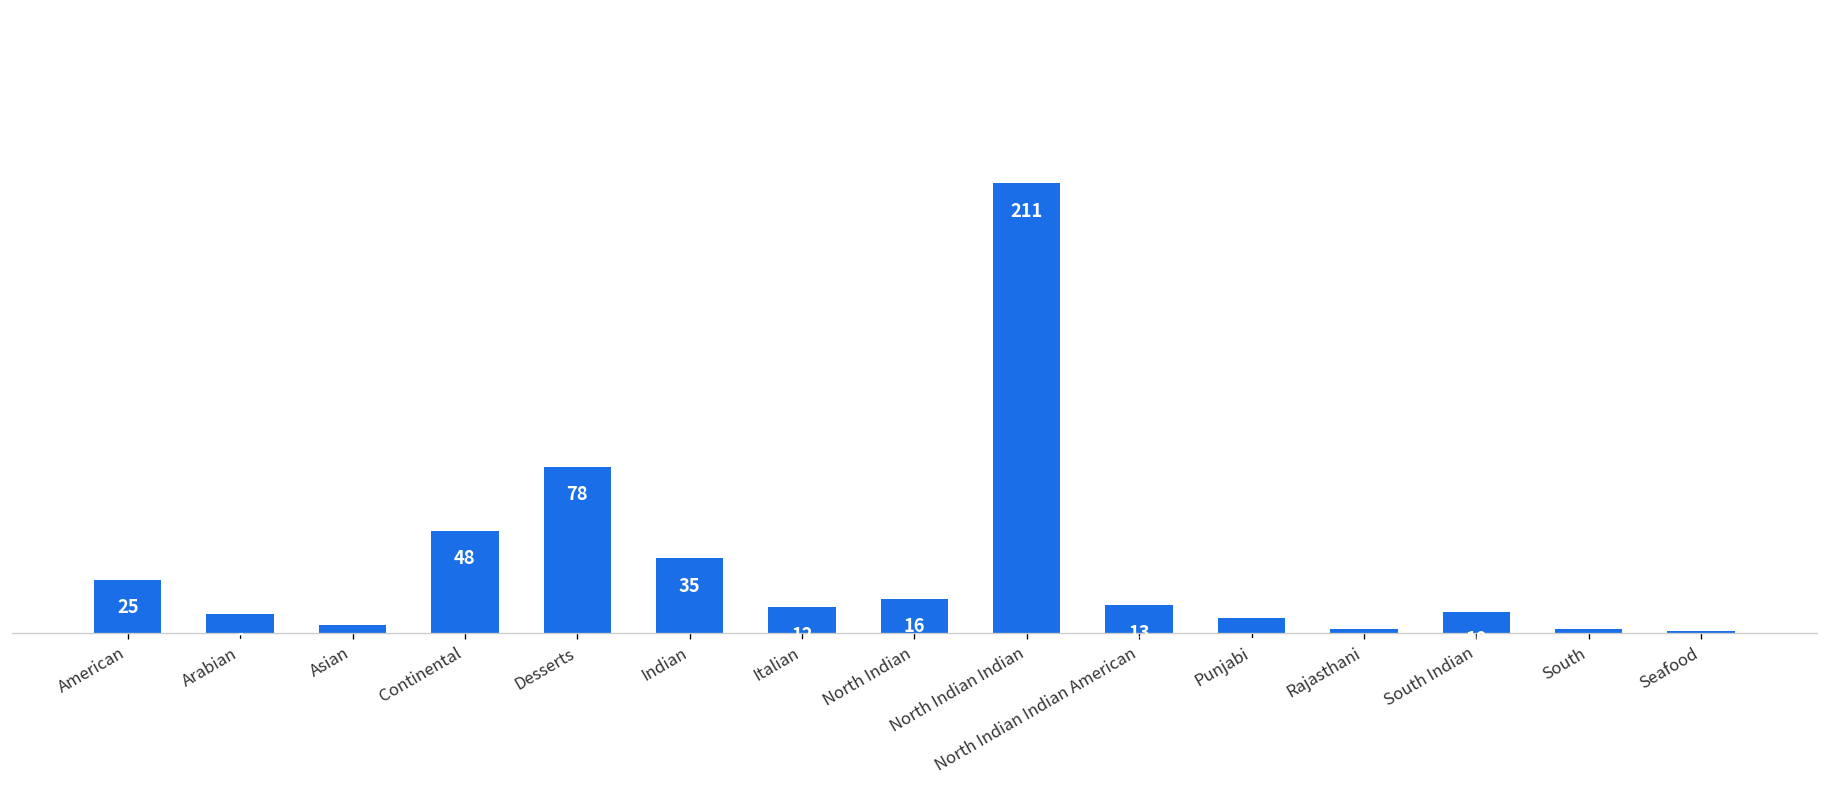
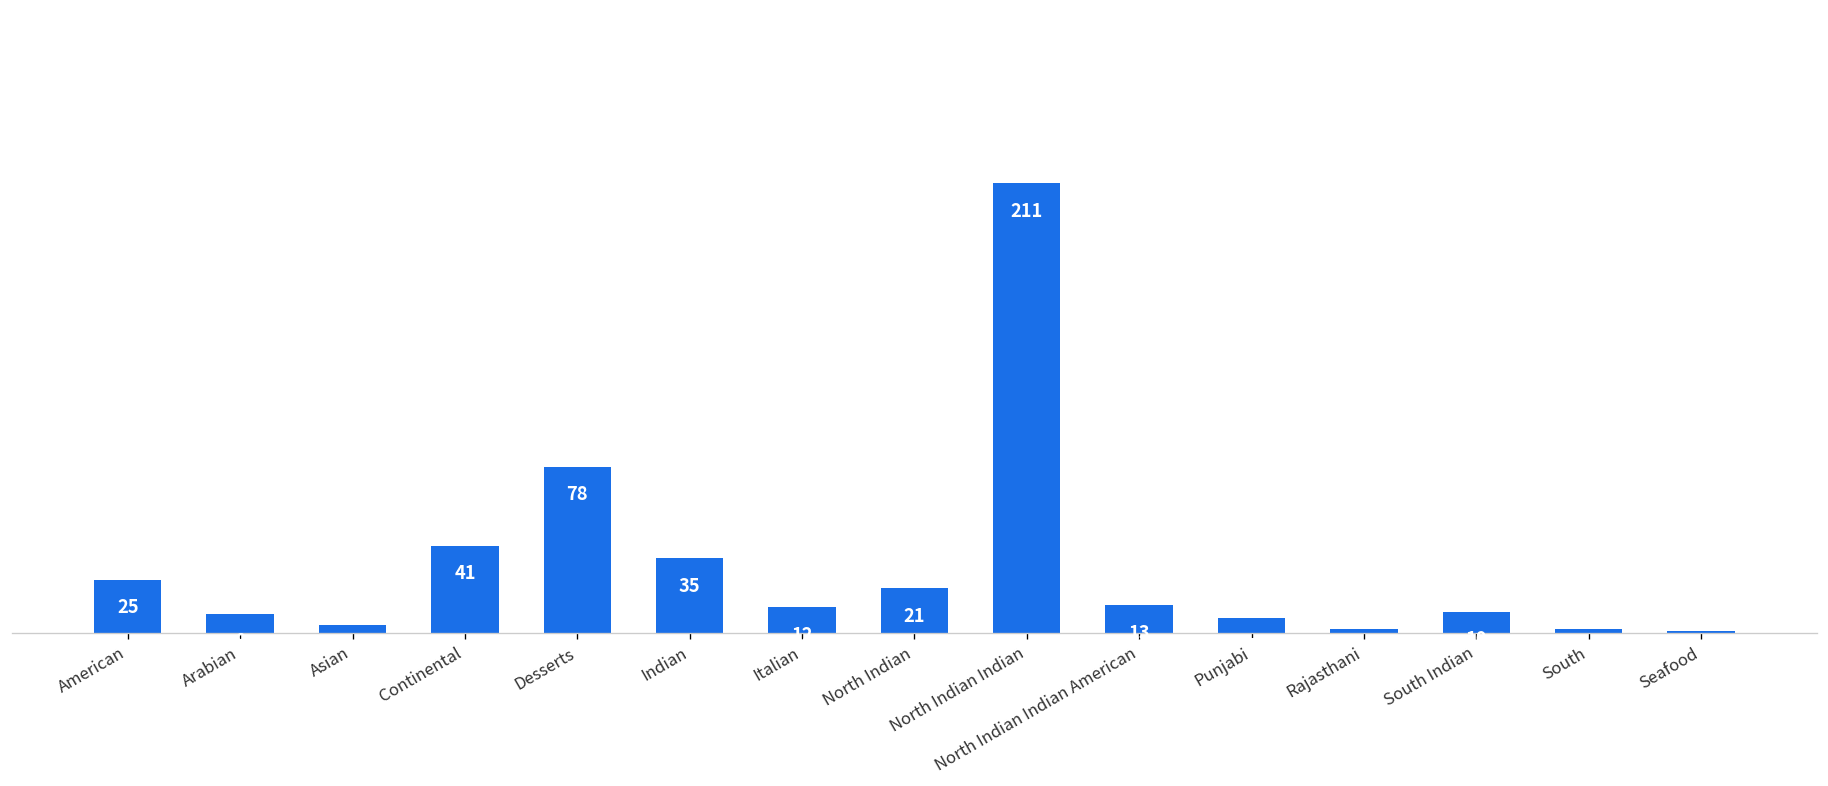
  {
    "American": 25,
-   "Continental": 48,
+   "Continental": 41,
    "Desserts": 78,
    "Indian": 35,
-   "North Indian": 16,
+   "North Indian": 21,
    "North Indian Indian": 211,
    "North Indian Indian American": 13
  }
